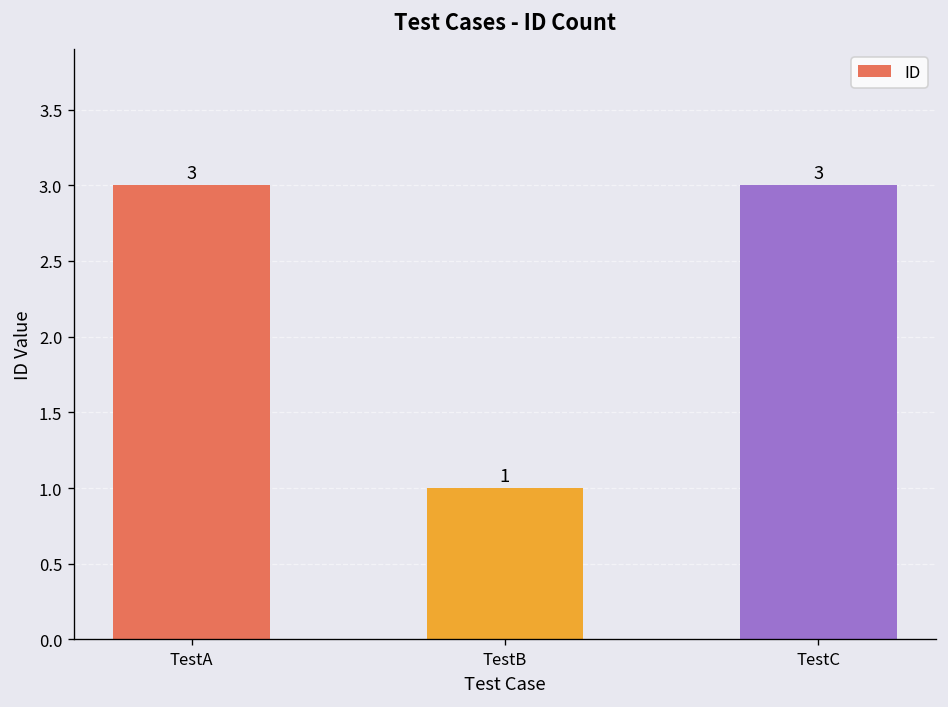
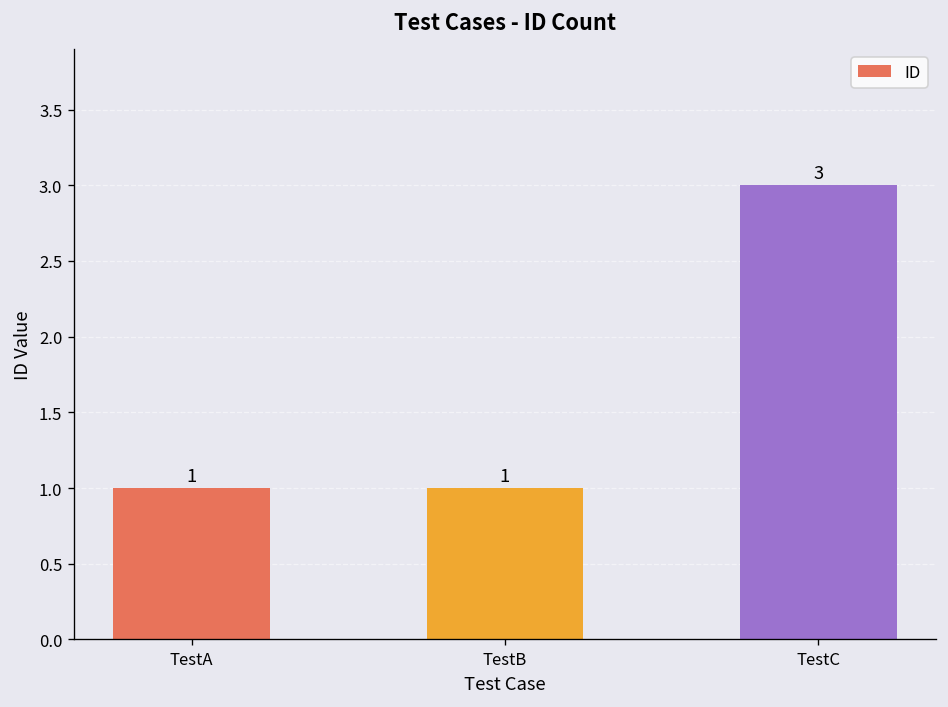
  {
-   "TestA": 3,
+   "TestA": 1,
    "TestB": 1,
    "TestC": 3
  }
